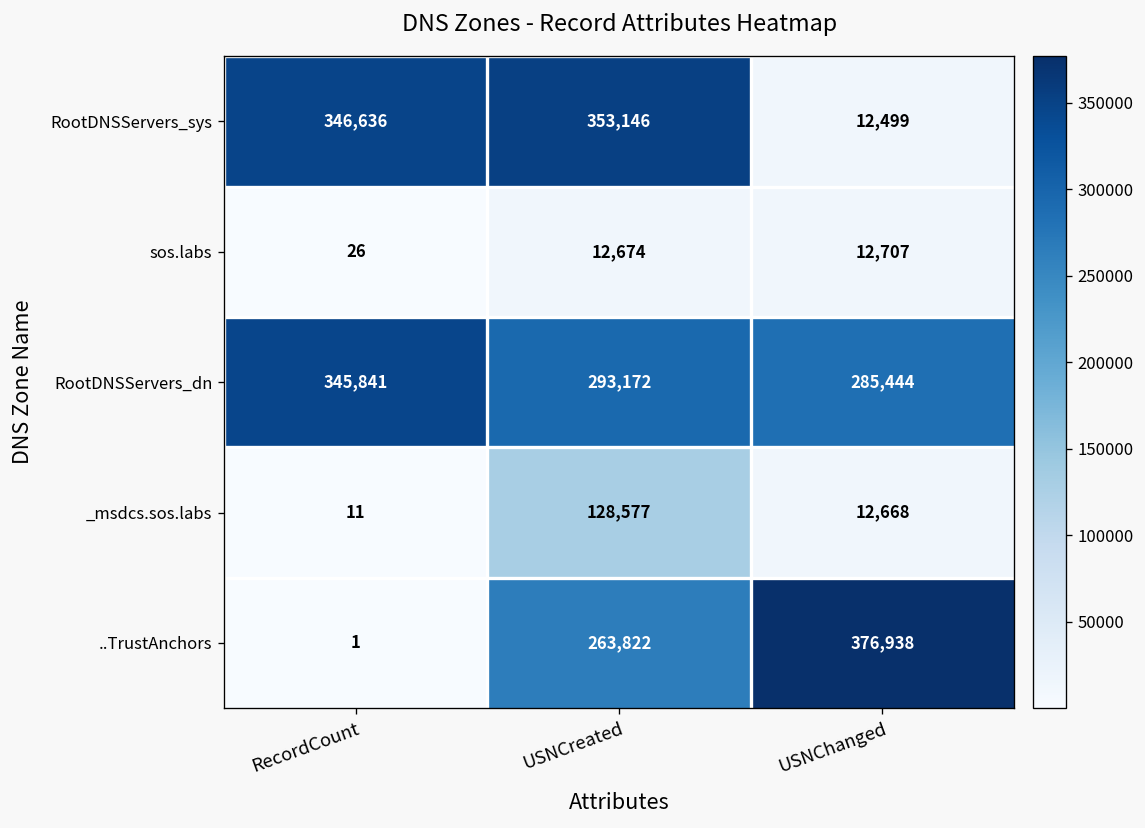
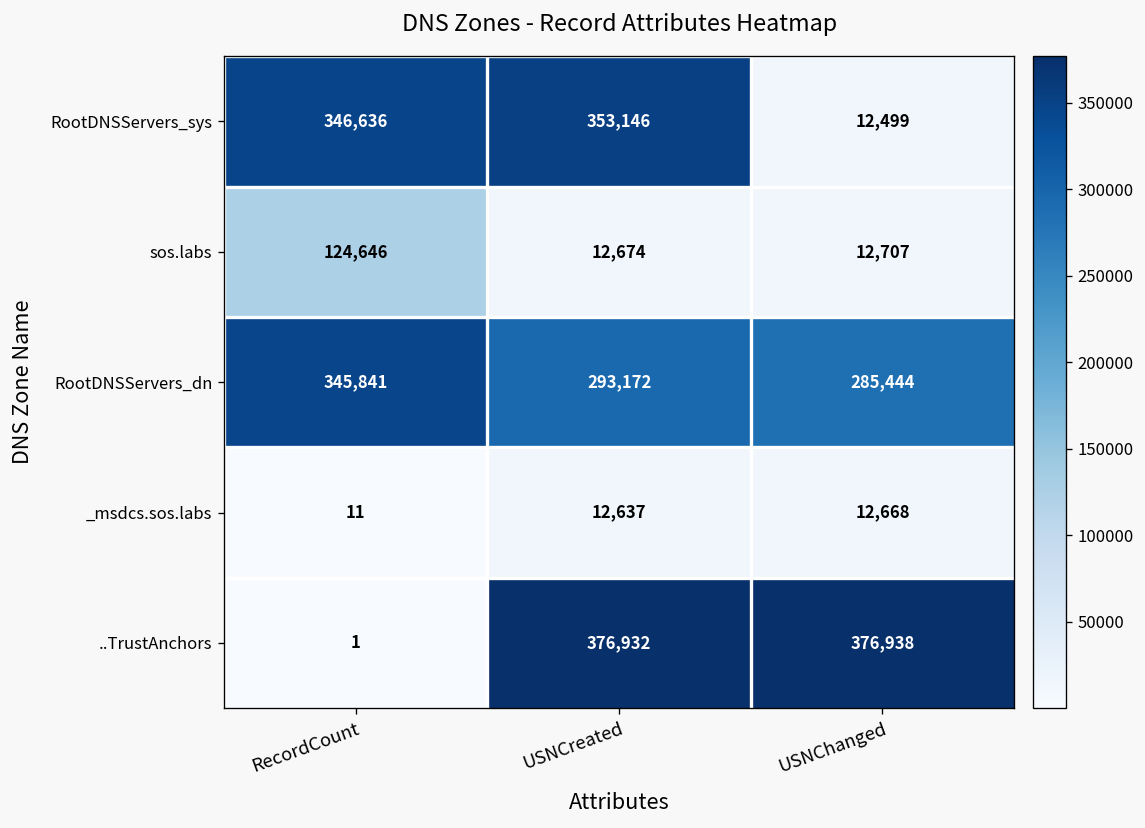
  {
    "RootDNSServers_sys": {
      "RecordCount": "346,636",
      "USNCreated": "353,146",
      "USNChanged": "12,499"
    },
    "sos.labs": {
-     "RecordCount": "26",
+     "RecordCount": "124,646",
      "USNCreated": "12,674",
      "USNChanged": "12,707"
    },
    "RootDNSServers_dn": {
      "RecordCount": "345,841",
      "USNCreated": "293,172",
      "USNChanged": "285,444"
    },
    "_msdcs.sos.labs": {
      "RecordCount": "11",
-     "USNCreated": "128,577",
+     "USNCreated": "12,637",
      "USNChanged": "12,668"
    },
    "..TrustAnchors": {
      "RecordCount": "1",
-     "USNCreated": "263,822",
+     "USNCreated": "376,932",
      "USNChanged": "376,938"
    }
  }
